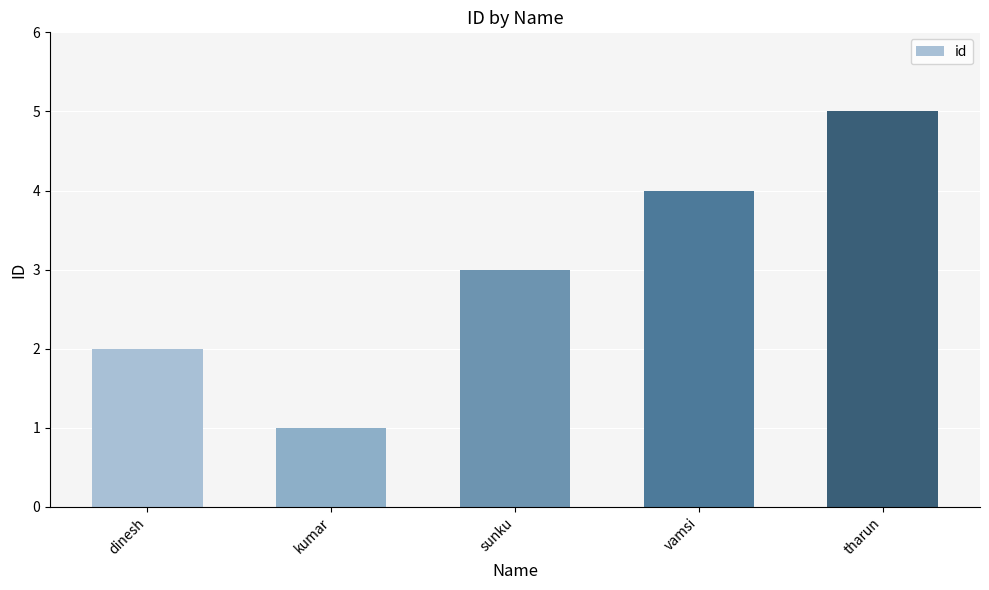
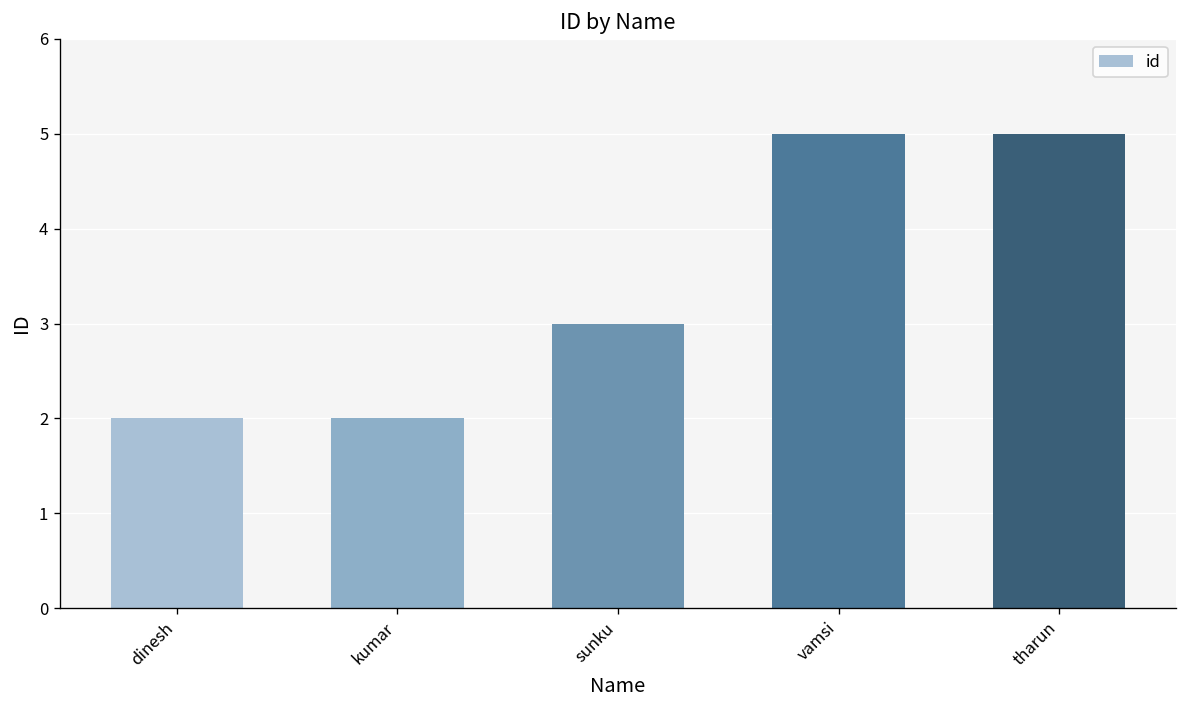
  {
    "dinesh": 2,
-   "kumar": 1,
+   "kumar": 2,
    "sunku": 3,
-   "vamsi": 4,
+   "vamsi": 5,
    "tharun": 5
  }
